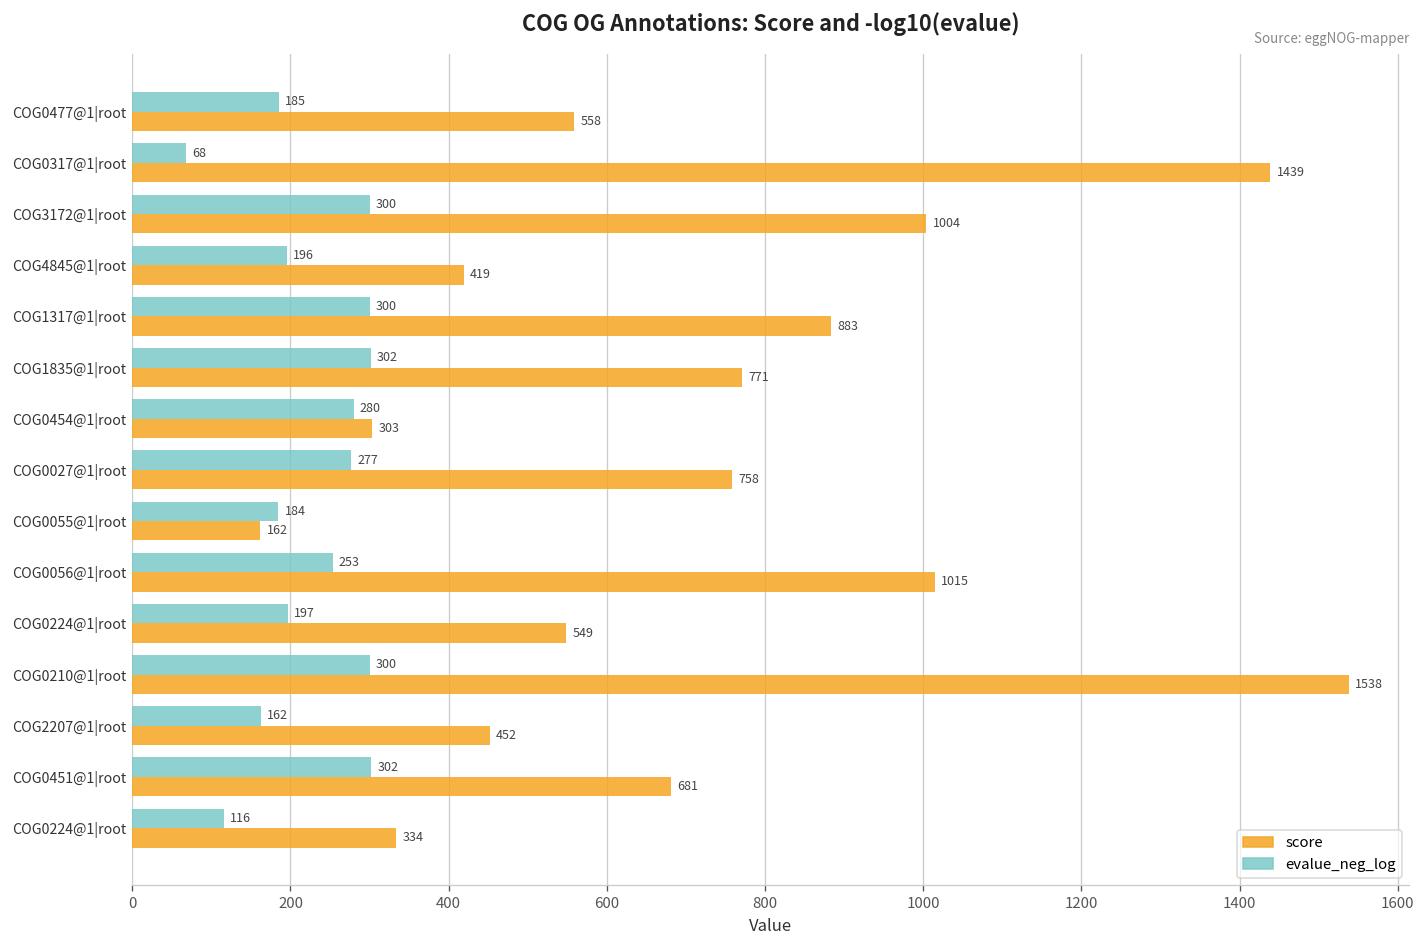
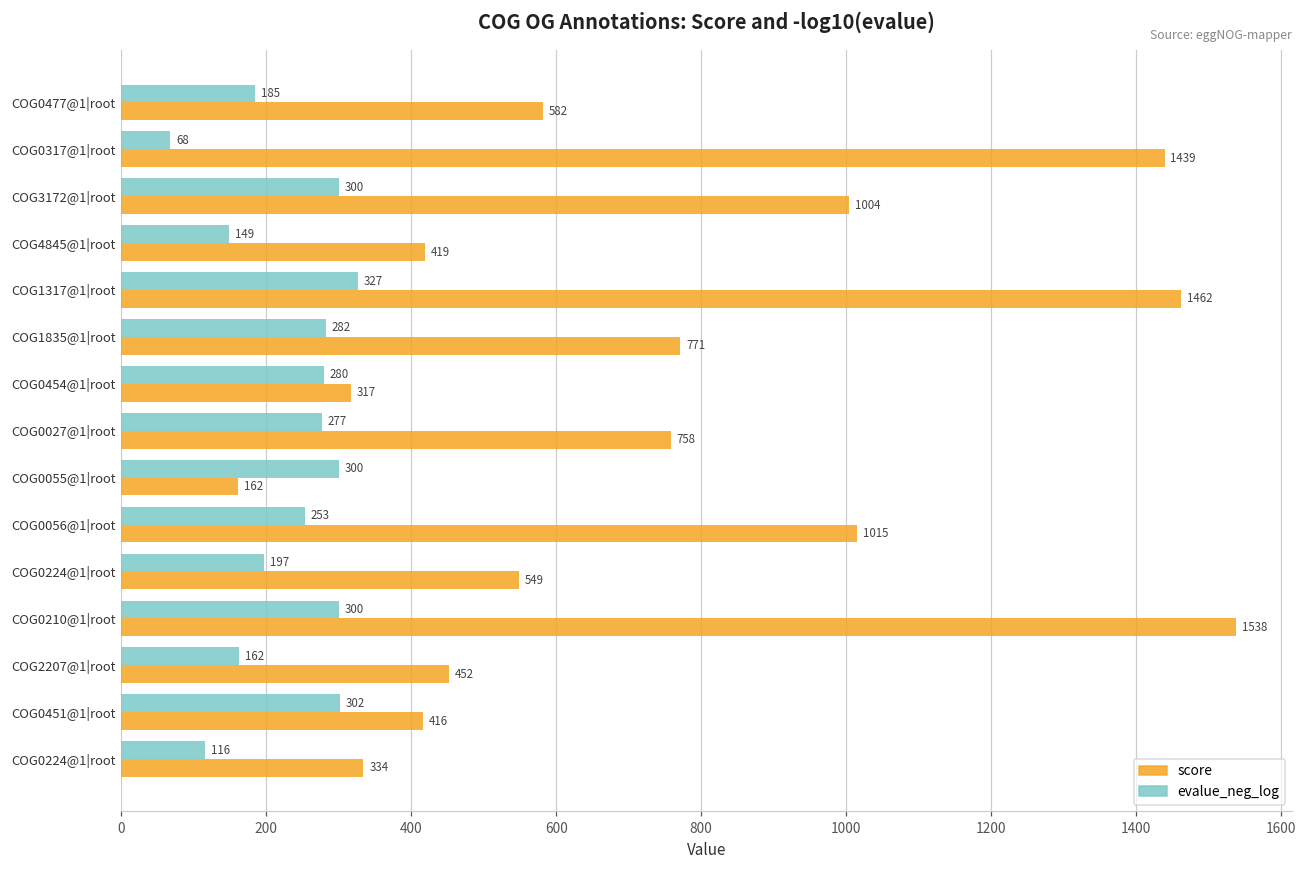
  {
    "score": {
-     "COG0477@1|root": 558,
+     "COG0477@1|root": 582,
      "COG0317@1|root": 1439,
      "COG3172@1|root": 1004,
      "COG4845@1|root": 419,
-     "COG1317@1|root": 883,
+     "COG1317@1|root": 1462,
      "COG1835@1|root": 771,
-     "COG0454@1|root": 303,
+     "COG0454@1|root": 317,
      "COG0027@1|root": 758,
      "COG0055@1|root": 162,
      "COG0056@1|root": 1015,
      "COG0210@1|root": 1538,
      "COG2207@1|root": 452,
-     "COG0451@1|root": 681
+     "COG0451@1|root": 416
    },
    "evalue_neg_log": {
      "COG0477@1|root": 185,
      "COG0317@1|root": 68,
      "COG3172@1|root": 300,
-     "COG4845@1|root": 196,
-     "COG1317@1|root": 300,
-     "COG1835@1|root": 302,
+     "COG4845@1|root": 149,
+     "COG1317@1|root": 327,
+     "COG1835@1|root": 282,
      "COG0454@1|root": 280,
      "COG0027@1|root": 277,
-     "COG0055@1|root": 184,
+     "COG0055@1|root": 300,
      "COG0056@1|root": 253,
      "COG0210@1|root": 300,
      "COG2207@1|root": 162,
      "COG0451@1|root": 302
    }
  }
